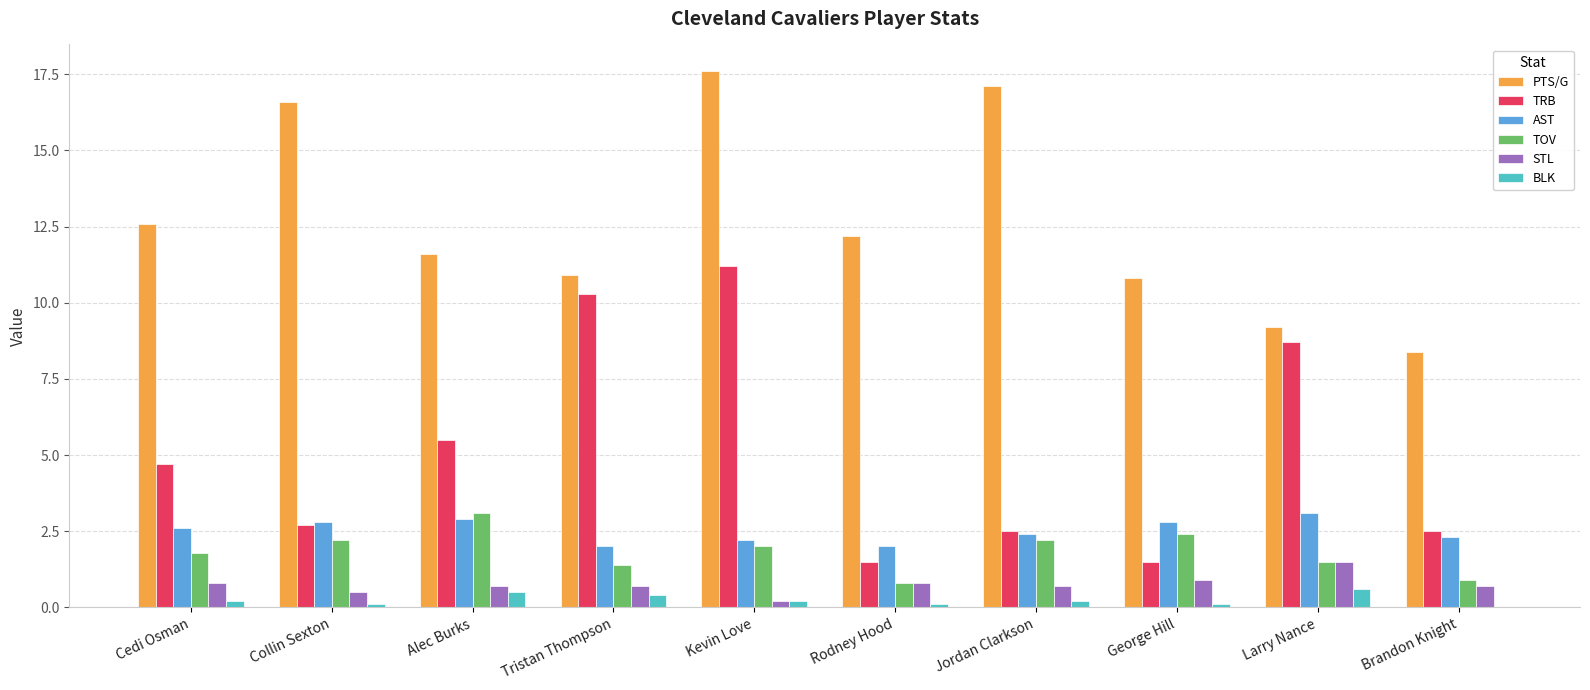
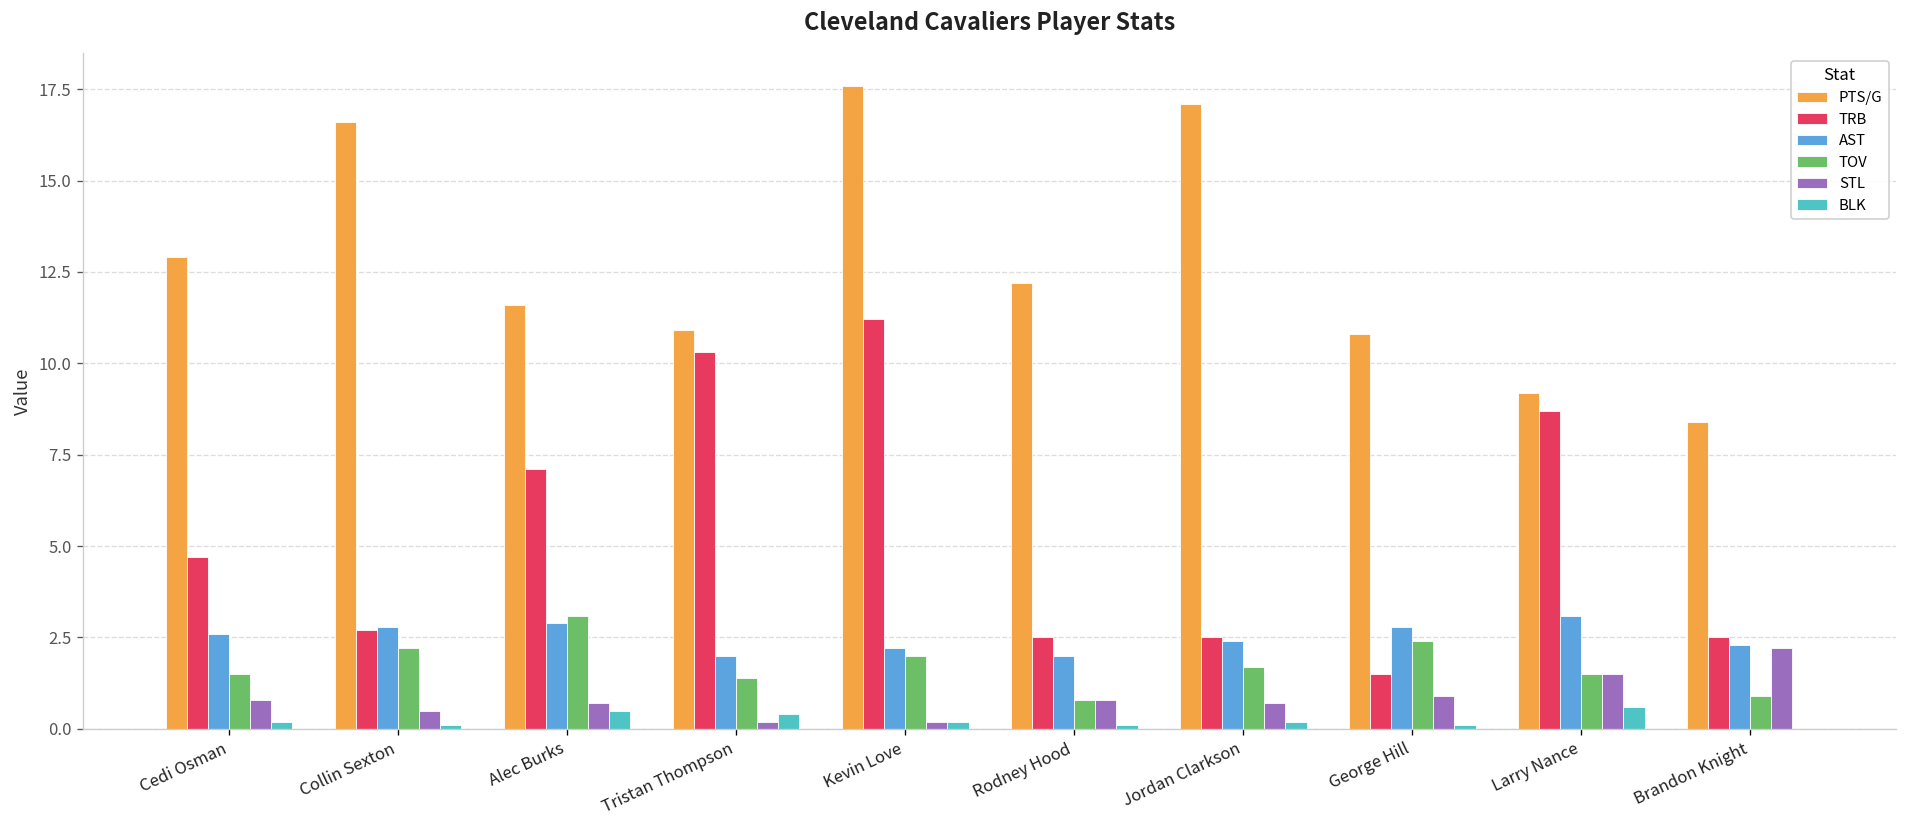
  {
    "PTS/G": {
-     "Cedi Osman": 12.6,
+     "Cedi Osman": 12.9,
      "Collin Sexton": 16.6,
      "Alec Burks": 11.6,
      "Tristan Thompson": 10.9,
      "Kevin Love": 17.6,
      "Rodney Hood": 12.2,
      "Jordan Clarkson": 17.1,
      "George Hill": 10.8,
      "Larry Nance": 9.2,
      "Brandon Knight": 8.4
    },
    "TRB": {
      "Cedi Osman": 4.7,
      "Collin Sexton": 2.7,
-     "Alec Burks": 5.5,
+     "Alec Burks": 7.1,
      "Tristan Thompson": 10.3,
      "Kevin Love": 11.2,
-     "Rodney Hood": 1.5,
+     "Rodney Hood": 2.5,
      "Jordan Clarkson": 2.5,
      "George Hill": 1.5,
      "Larry Nance": 8.7,
      "Brandon Knight": 2.5
    },
    "TOV": {
-     "Cedi Osman": 1.8,
+     "Cedi Osman": 1.5,
      "Collin Sexton": 2.2,
      "Alec Burks": 3.1,
      "Tristan Thompson": 1.4,
      "Kevin Love": 2.0,
      "Rodney Hood": 0.8,
-     "Jordan Clarkson": 2.2,
+     "Jordan Clarkson": 1.7,
      "George Hill": 2.4,
      "Larry Nance": 1.5,
      "Brandon Knight": 0.9
    },
    "STL": {
      "Cedi Osman": 0.8,
      "Collin Sexton": 0.5,
      "Alec Burks": 0.7,
-     "Tristan Thompson": 0.7,
+     "Tristan Thompson": 0.2,
      "Kevin Love": 0.2,
      "Rodney Hood": 0.8,
      "Jordan Clarkson": 0.7,
      "George Hill": 0.9,
      "Larry Nance": 1.5,
-     "Brandon Knight": 0.7
+     "Brandon Knight": 2.2
    }
  }
